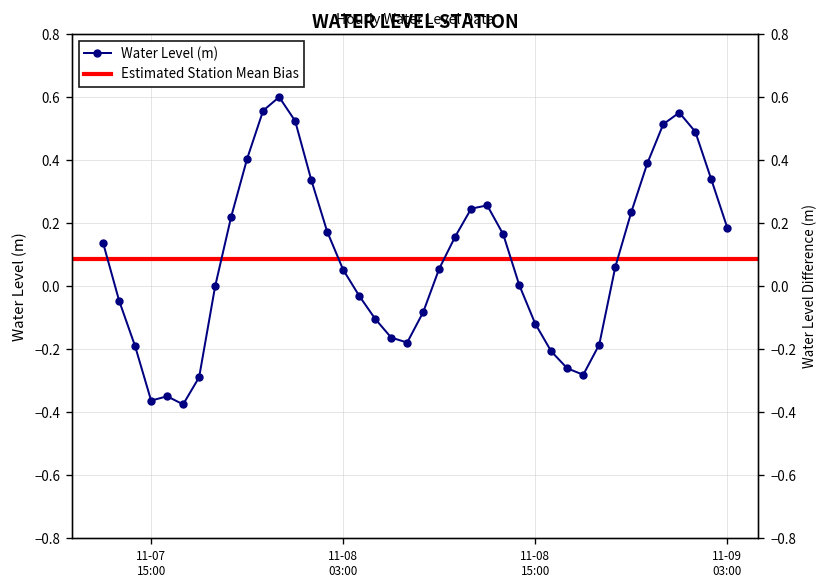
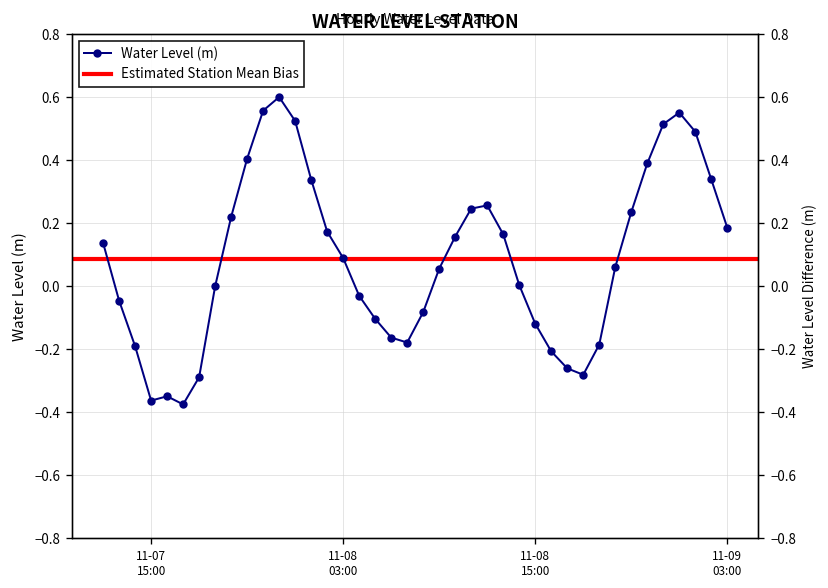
  {
    "11-07 15:00": -0.36,
-   "11-08 03:00": 0.05,
+   "11-08 03:00": 0.09,
    "11-08 15:00": -0.12,
    "11-09 03:00": 0.19
  }
